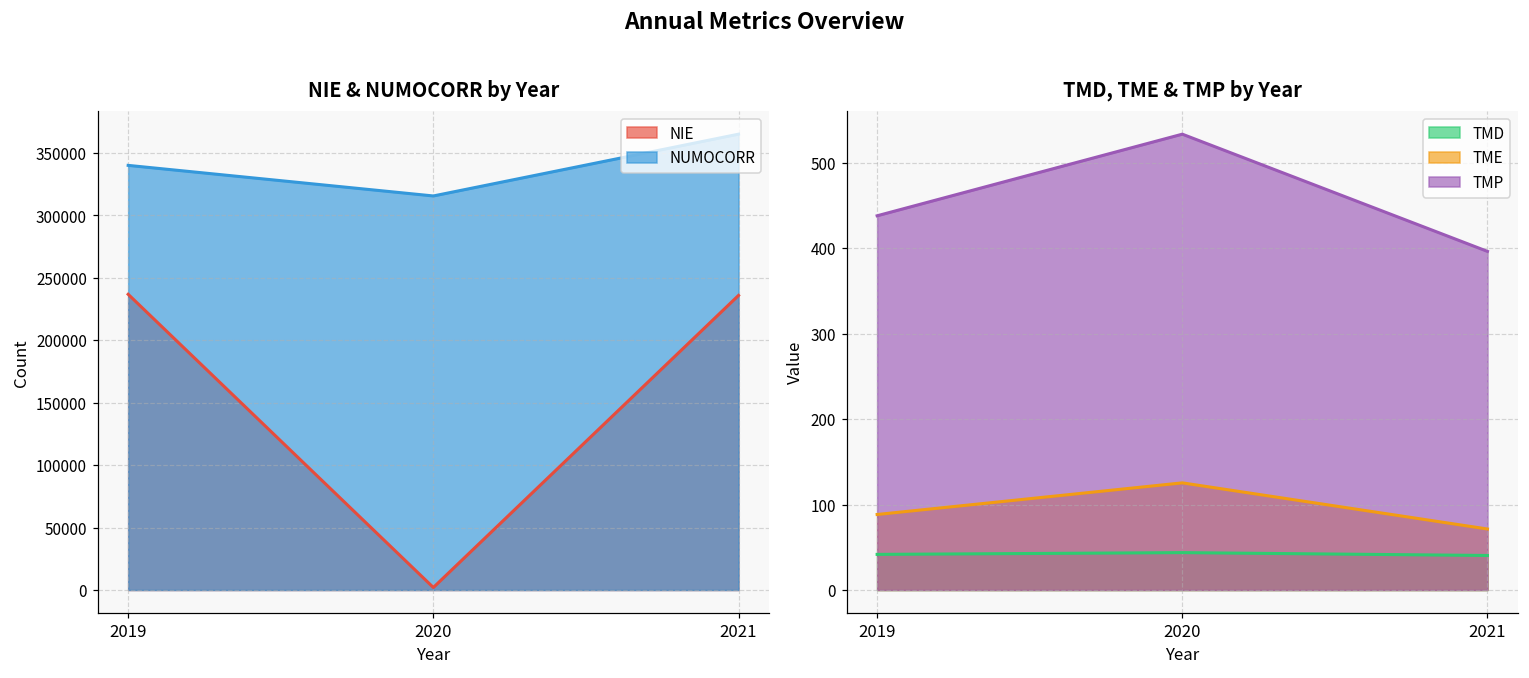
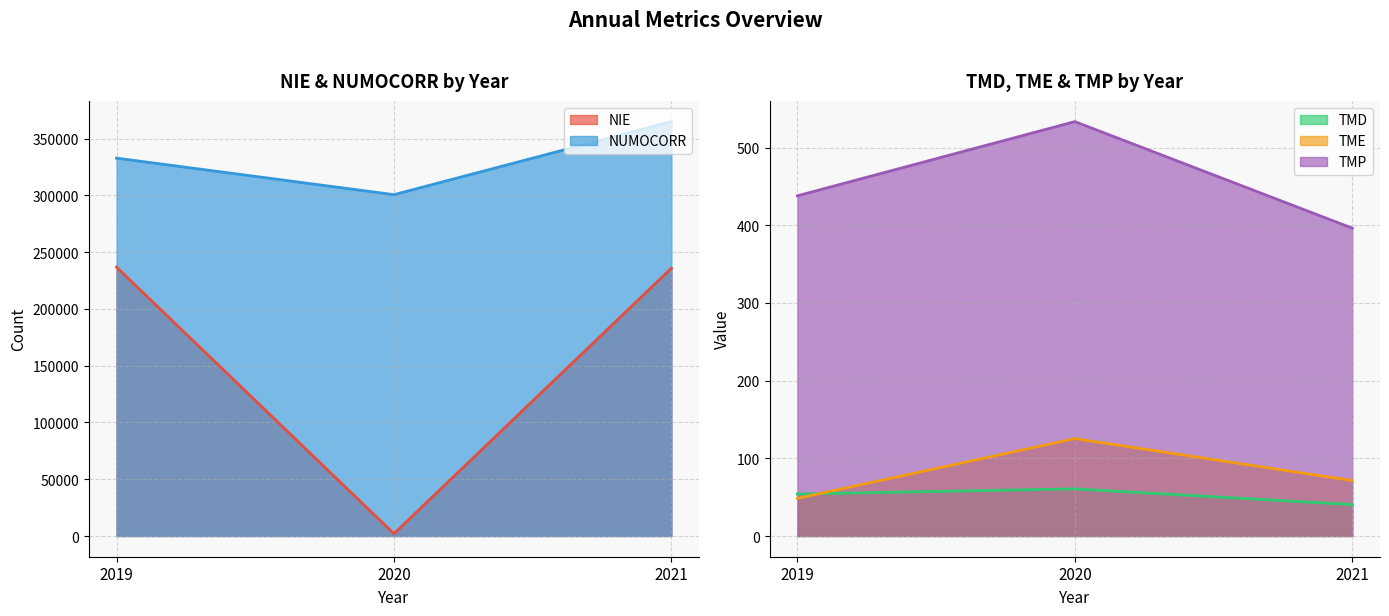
  {
    "NIE & NUMOCORR by Year": {
      "NIE": {
        "2019": 237000,
        "2020": 2000,
        "2021": 236000
      },
      "NUMOCORR": {
-       "2019": 340000,
-       "2020": 316000
+       "2019": 333000,
+       "2020": 301000
      }
    },
    "TMD, TME & TMP by Year": {
      "TMD": {
-       "2019": 40,
-       "2020": 40,
+       "2019": 50,
+       "2020": 60,
        "2021": 40
      },
      "TME": {
-       "2019": 90,
+       "2019": 50,
        "2020": 130,
        "2021": 70
      },
      "TMP": {
        "2019": 440,
        "2020": 530,
        "2021": 400
      }
    }
  }
